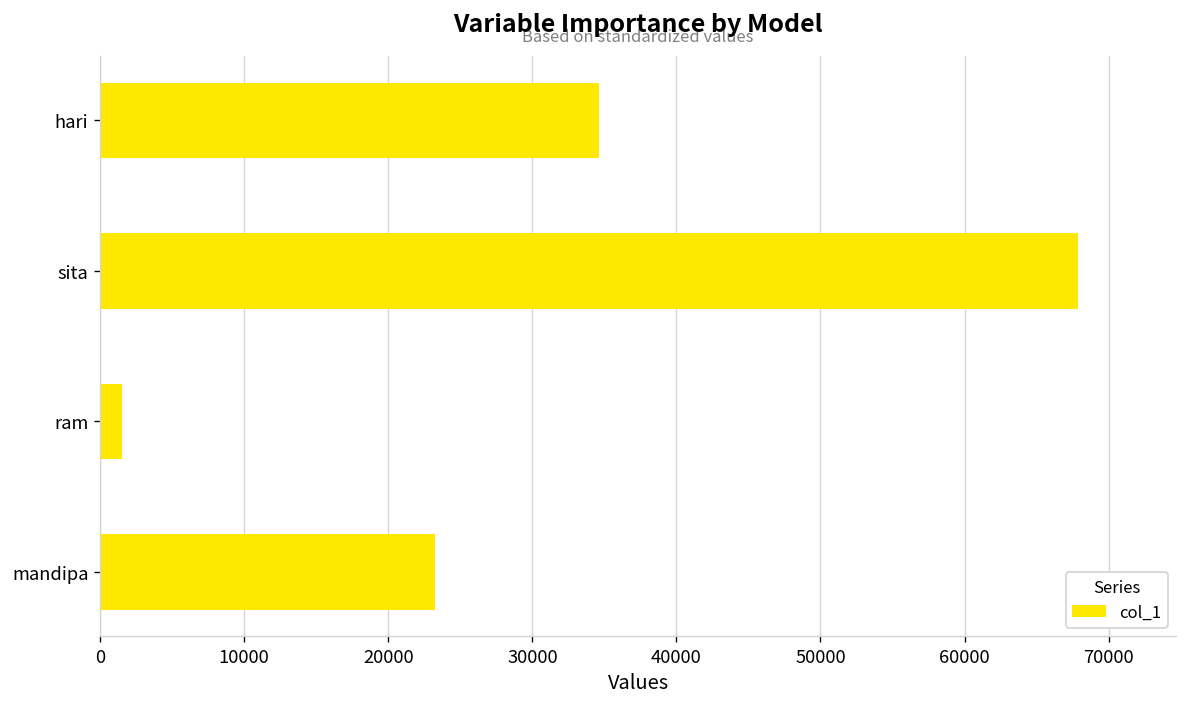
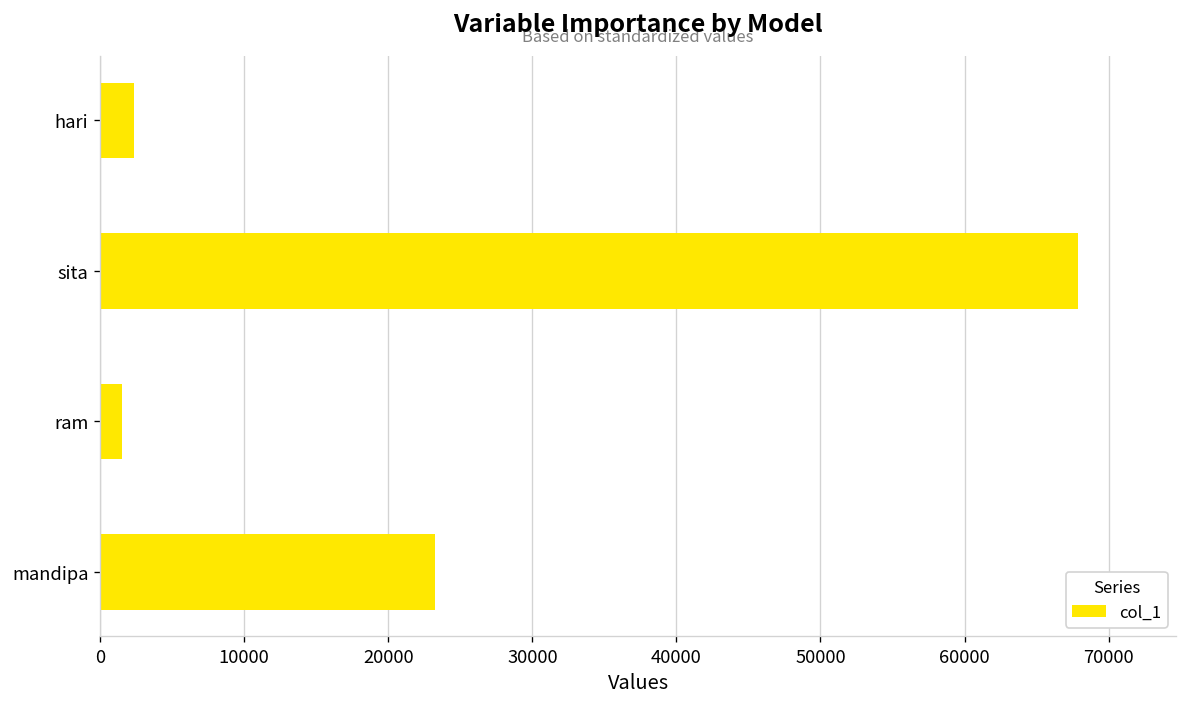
  {
-   "hari": 34700,
+   "hari": 2300,
    "sita": 67900,
    "ram": 1500,
    "mandipa": 23200
  }
